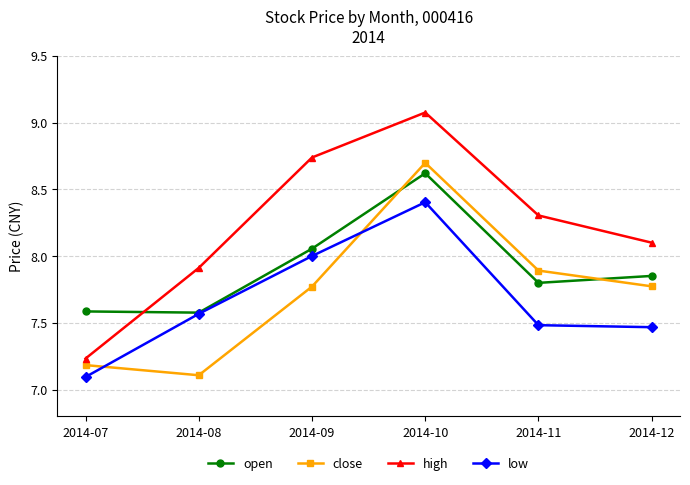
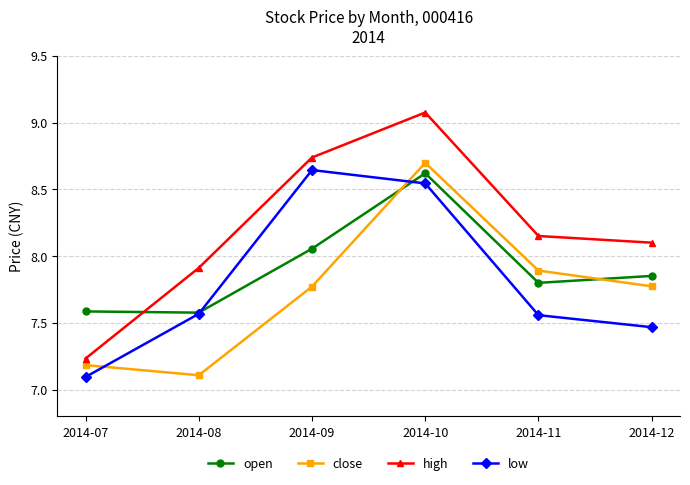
  {
    "open": {
      "2014-07": 7.59,
      "2014-09": 8.06,
      "2014-10": 8.62,
      "2014-11": 7.80,
      "2014-12": 7.85
    },
    "close": {
      "2014-07": 7.18,
      "2014-08": 7.11,
      "2014-09": 7.77,
      "2014-10": 8.70,
      "2014-11": 7.89,
      "2014-12": 7.77
    },
    "high": {
      "2014-07": 7.23,
      "2014-08": 7.91,
      "2014-09": 8.74,
      "2014-10": 9.08,
-     "2014-11": 8.31,
+     "2014-11": 8.15,
      "2014-12": 8.10
    },
    "low": {
      "2014-07": 7.10,
-     "2014-09": 8.00,
-     "2014-10": 8.40,
-     "2014-11": 7.48,
+     "2014-09": 8.65,
+     "2014-10": 8.55,
+     "2014-11": 7.56,
      "2014-12": 7.47
    }
  }
